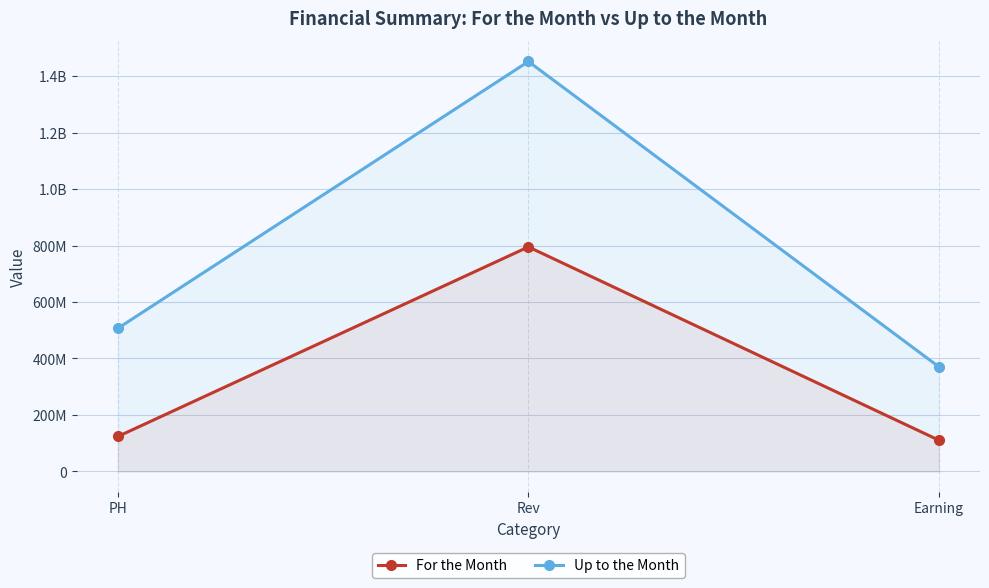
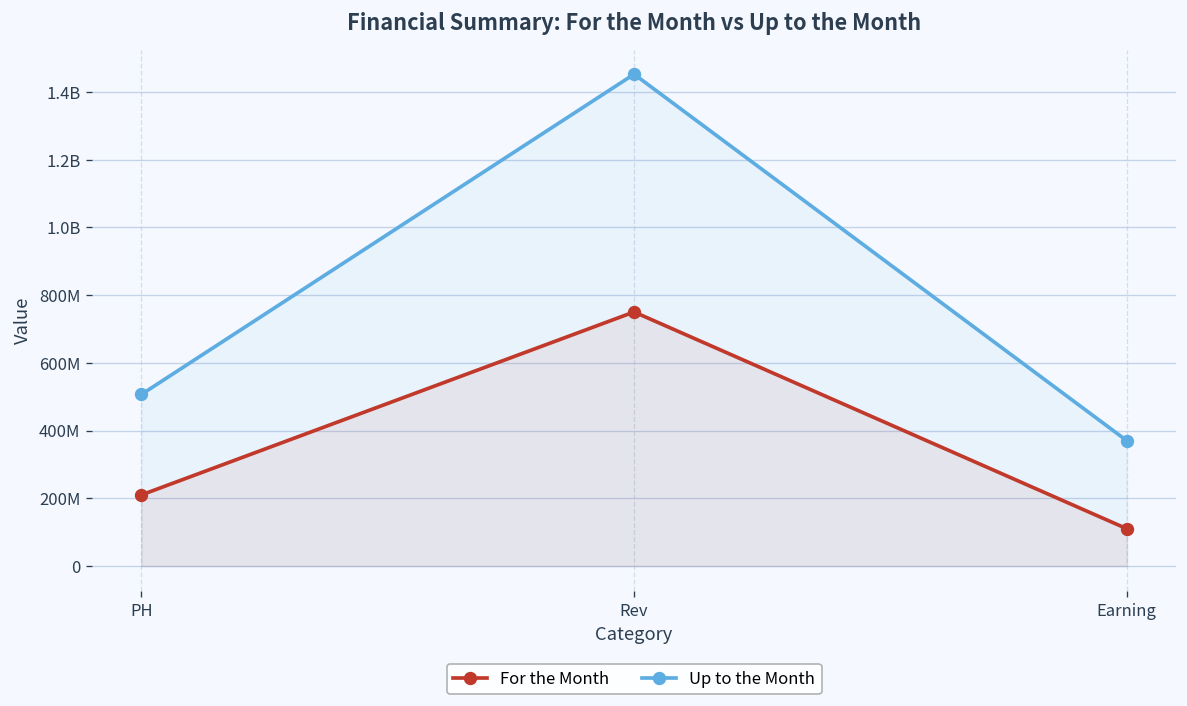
  {
    "For the Month": {
-     "PH": 120000000,
-     "Rev": 800000000,
+     "PH": 210000000,
+     "Rev": 750000000,
      "Earning": 110000000
    },
    "Up to the Month": {
      "PH": 510000000,
      "Rev": 1450000000,
      "Earning": 370000000
    }
  }
